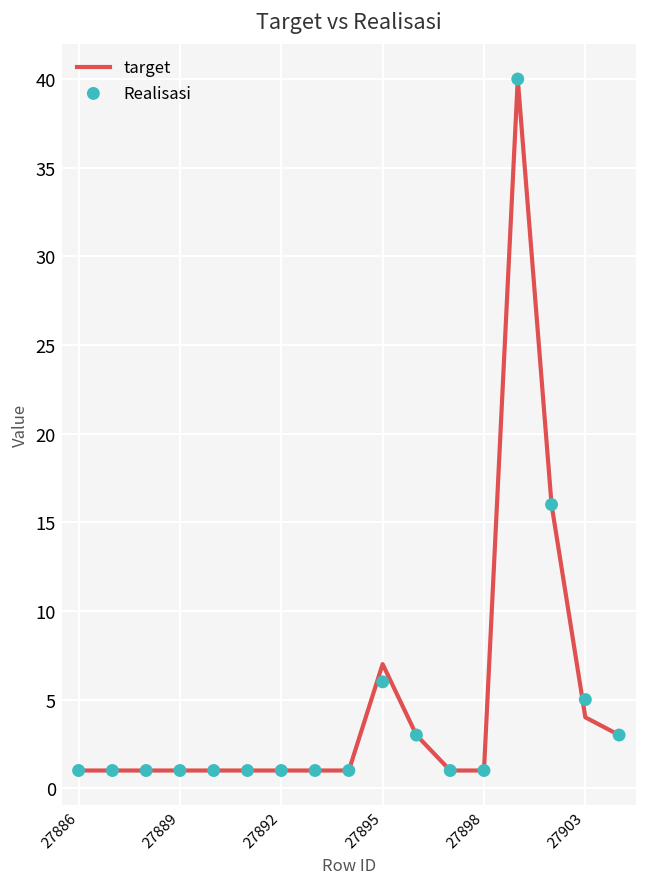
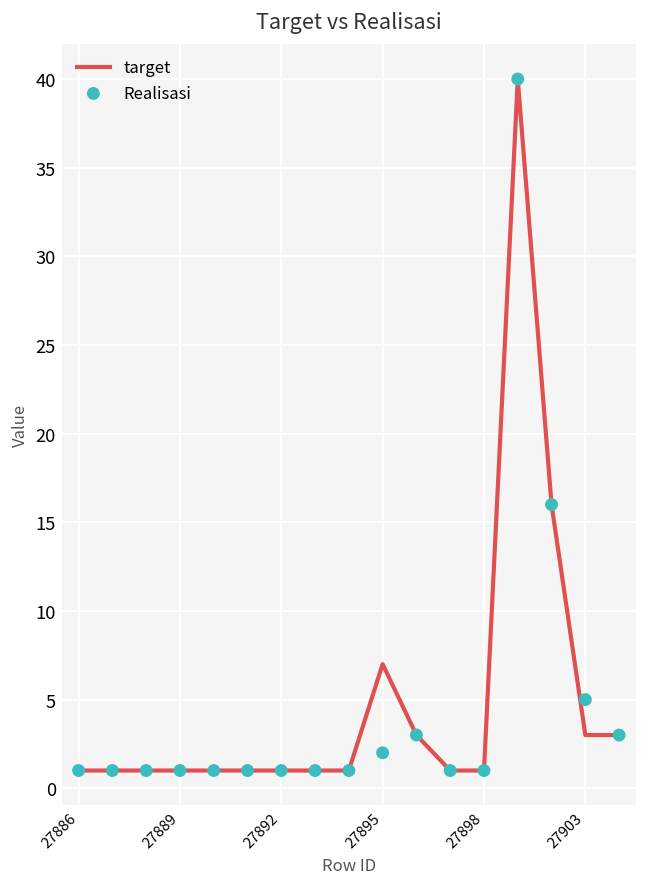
  {
    "Realisasi": {
-     "27895": 6
+     "27895": 2
    },
    "target": {
      "27895": 7,
-     "27903": 4
+     "27903": 3
    }
  }
